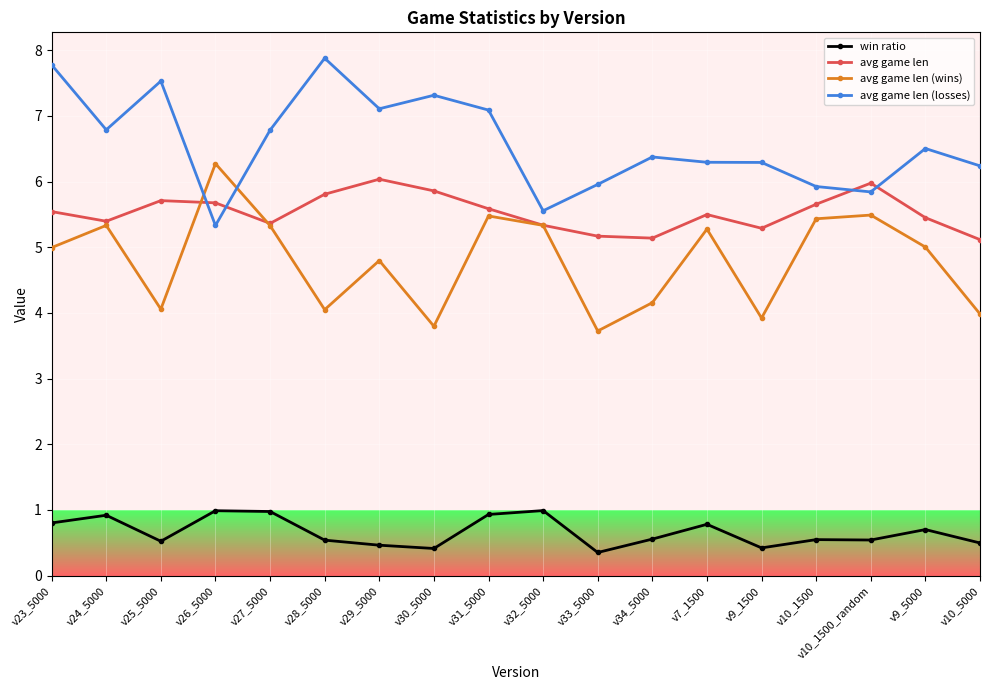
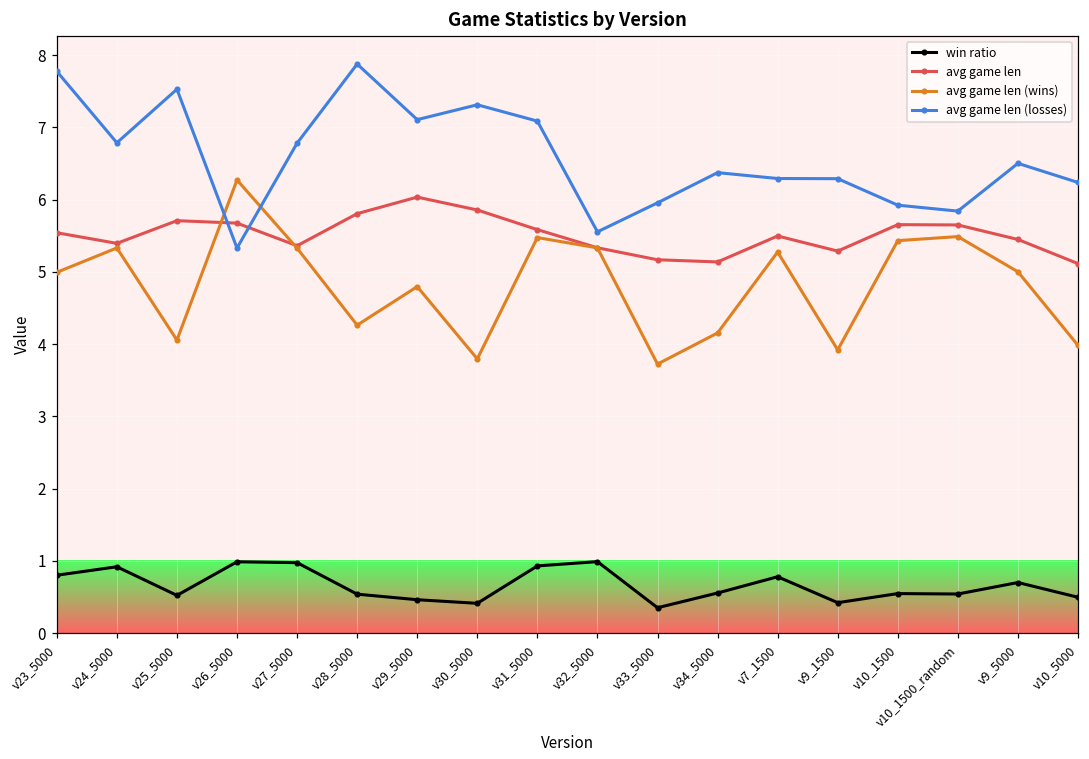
  {
    "win ratio": {
      "v23_5000": 0.8,
      "v24_5000": 0.9,
      "v25_5000": 0.5,
      "v26_5000": 1.0,
      "v27_5000": 1.0,
      "v28_5000": 0.5,
      "v29_5000": 0.5,
      "v30_5000": 0.4,
      "v31_5000": 0.9,
      "v32_5000": 1.0,
      "v33_5000": 0.4,
      "v34_5000": 0.6,
      "v7_1500": 0.8,
      "v9_1500": 0.4,
      "v10_1500": 0.5,
      "v10_1500_random": 0.5,
      "v9_5000": 0.7,
      "v10_5000": 0.5
    },
    "avg game len": {
      "v23_5000": 5.5,
      "v24_5000": 5.4,
      "v25_5000": 5.7,
      "v26_5000": 5.7,
      "v28_5000": 5.8,
      "v29_5000": 6.0,
      "v30_5000": 5.9,
      "v31_5000": 5.6,
      "v33_5000": 5.2,
      "v34_5000": 5.1,
      "v7_1500": 5.5,
      "v9_1500": 5.3,
      "v10_1500": 5.7,
-     "v10_1500_random": 6.0,
+     "v10_1500_random": 5.7,
      "v9_5000": 5.5,
      "v10_5000": 5.1
    },
    "avg game len (wins)": {
      "v23_5000": 5.0,
      "v24_5000": 5.3,
      "v25_5000": 4.1,
      "v26_5000": 6.3,
-     "v28_5000": 4.0,
+     "v28_5000": 4.3,
      "v29_5000": 4.8,
      "v30_5000": 3.8,
      "v31_5000": 5.5,
      "v33_5000": 3.7,
      "v34_5000": 4.2,
      "v7_1500": 5.3,
      "v9_1500": 3.9,
      "v10_1500": 5.4,
      "v10_1500_random": 5.5,
      "v9_5000": 5.0,
      "v10_5000": 4.0
    },
    "avg game len (losses)": {
      "v23_5000": 7.8,
      "v24_5000": 6.8,
      "v25_5000": 7.5,
      "v26_5000": 5.3,
      "v27_5000": 6.8,
      "v28_5000": 7.9,
      "v29_5000": 7.1,
      "v30_5000": 7.3,
      "v31_5000": 7.1,
      "v32_5000": 5.6,
      "v33_5000": 6.0,
      "v34_5000": 6.4,
      "v7_1500": 6.3,
      "v9_1500": 6.3,
      "v10_1500": 5.9,
      "v10_1500_random": 5.8,
      "v9_5000": 6.5,
      "v10_5000": 6.2
    }
  }
